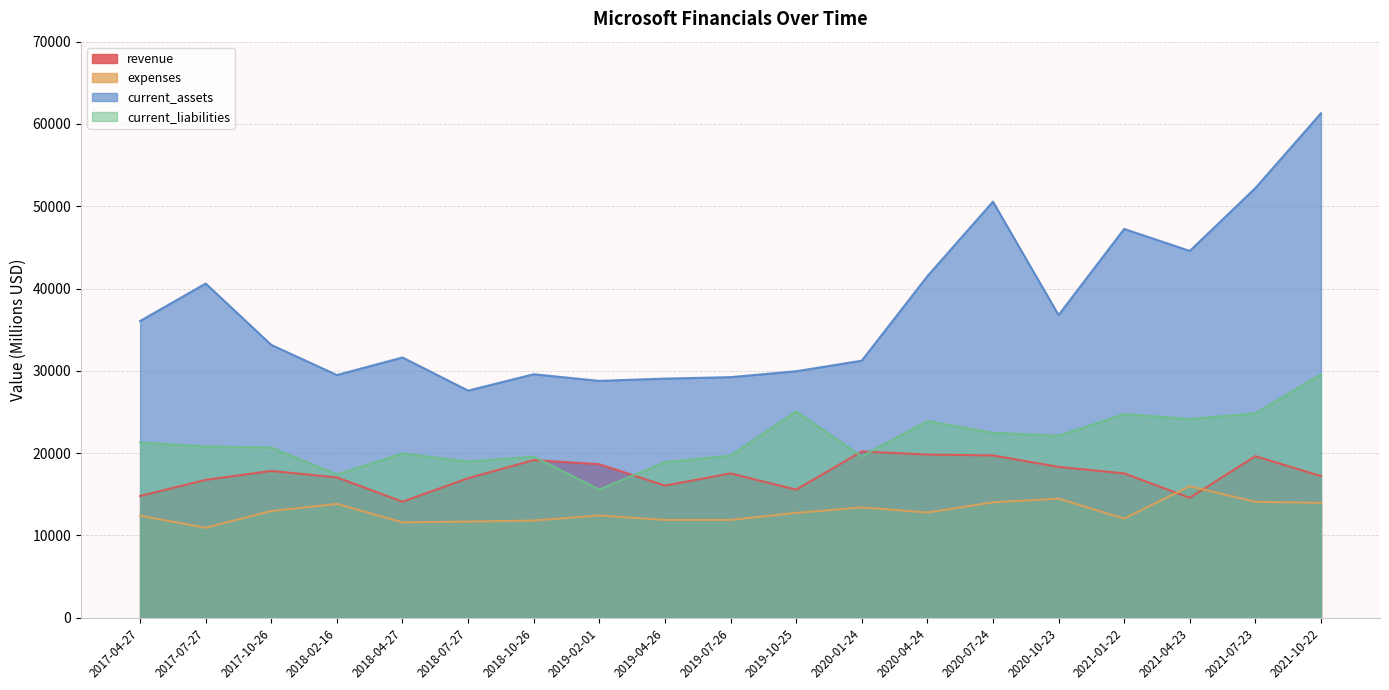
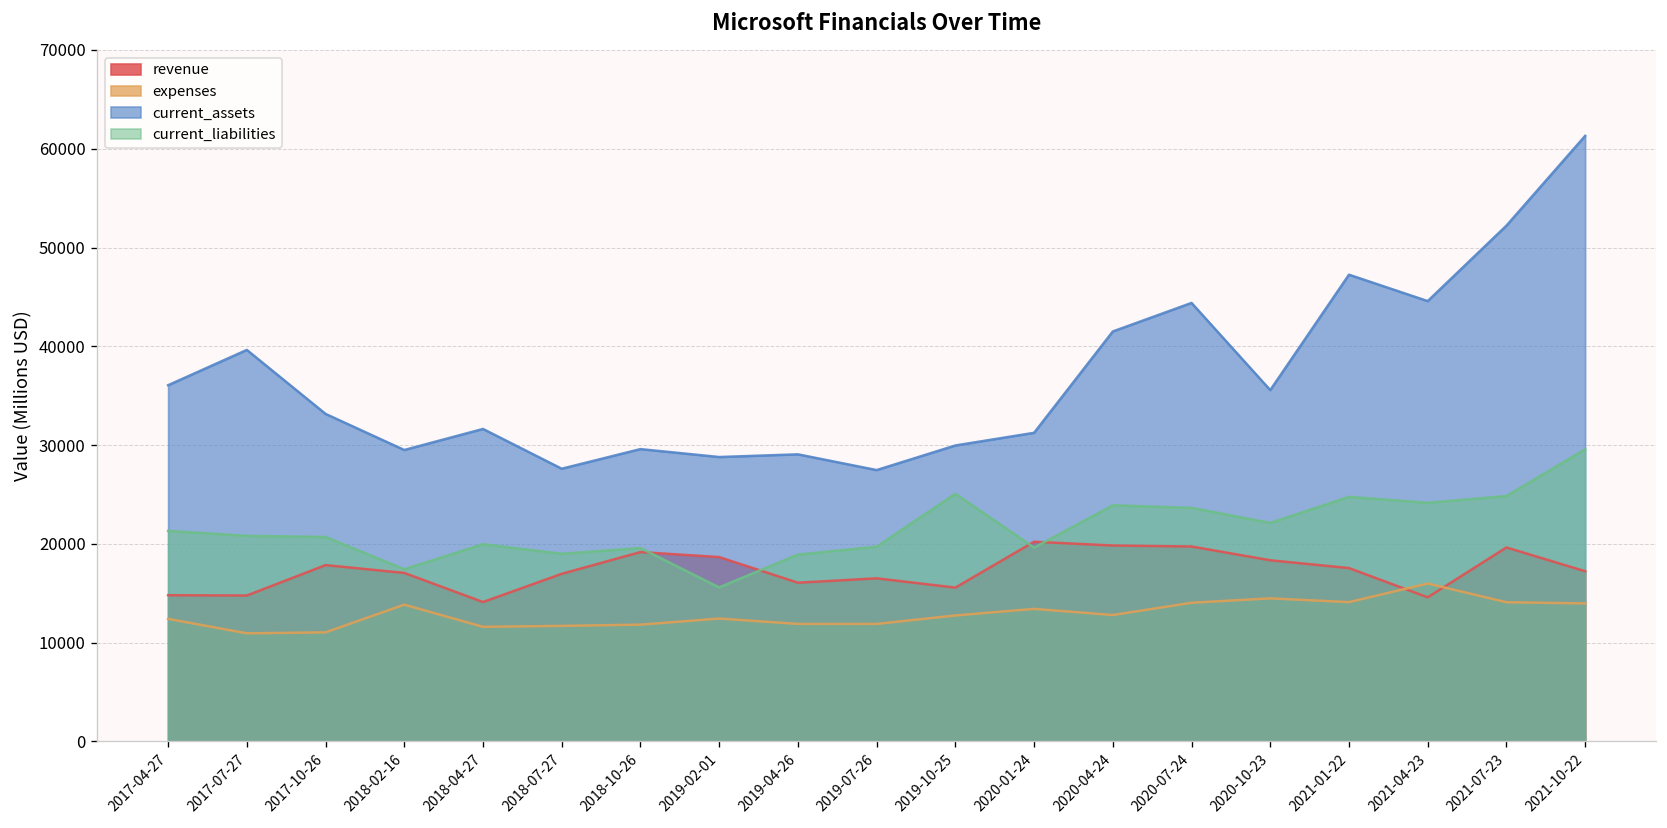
  {
    "revenue": {
      "2017-04-27": 15000,
-     "2017-07-27": 17000,
+     "2017-07-27": 15000,
      "2017-10-26": 18000,
      "2018-02-16": 17000,
      "2018-04-27": 14000,
      "2018-07-27": 17000,
      "2018-10-26": 19000,
      "2019-02-01": 19000,
      "2019-04-26": 16000,
-     "2019-07-26": 18000,
+     "2019-07-26": 17000,
      "2019-10-25": 16000,
      "2020-01-24": 20000,
      "2020-04-24": 20000,
      "2020-07-24": 20000,
      "2020-10-23": 18000,
      "2021-01-22": 18000,
      "2021-04-23": 15000,
      "2021-07-23": 20000,
      "2021-10-22": 17000
    },
    "expenses": {
      "2017-04-27": 12000,
      "2017-07-27": 11000,
-     "2017-10-26": 13000,
+     "2017-10-26": 11000,
      "2018-02-16": 14000,
      "2018-04-27": 12000,
      "2018-07-27": 12000,
      "2018-10-26": 12000,
      "2019-02-01": 12000,
      "2019-04-26": 12000,
      "2019-07-26": 12000,
      "2019-10-25": 13000,
      "2020-01-24": 13000,
      "2020-04-24": 13000,
      "2020-07-24": 14000,
      "2020-10-23": 14000,
-     "2021-01-22": 12000,
+     "2021-01-22": 14000,
      "2021-04-23": 16000,
      "2021-07-23": 14000,
      "2021-10-22": 14000
    },
    "current_assets": {
      "2017-04-27": 36000,
-     "2017-07-27": 41000,
+     "2017-07-27": 40000,
      "2017-10-26": 33000,
      "2018-02-16": 30000,
      "2018-04-27": 32000,
      "2018-07-27": 28000,
      "2018-10-26": 30000,
      "2019-02-01": 29000,
      "2019-04-26": 29000,
-     "2019-07-26": 29000,
+     "2019-07-26": 27000,
      "2019-10-25": 30000,
      "2020-01-24": 31000,
      "2020-04-24": 42000,
-     "2020-07-24": 51000,
-     "2020-10-23": 37000,
+     "2020-07-24": 44000,
+     "2020-10-23": 36000,
      "2021-01-22": 47000,
      "2021-04-23": 45000,
      "2021-07-23": 52000,
      "2021-10-22": 61000
    },
    "current_liabilities": {
      "2017-04-27": 21000,
      "2017-07-27": 21000,
      "2017-10-26": 21000,
      "2018-02-16": 17000,
      "2018-04-27": 20000,
      "2018-07-27": 19000,
      "2018-10-26": 20000,
      "2019-02-01": 16000,
      "2019-04-26": 19000,
      "2019-07-26": 20000,
      "2019-10-25": 25000,
      "2020-01-24": 20000,
      "2020-04-24": 24000,
-     "2020-07-24": 22000,
+     "2020-07-24": 24000,
      "2020-10-23": 22000,
      "2021-01-22": 25000,
      "2021-04-23": 24000,
      "2021-07-23": 25000,
      "2021-10-22": 30000
    }
  }
